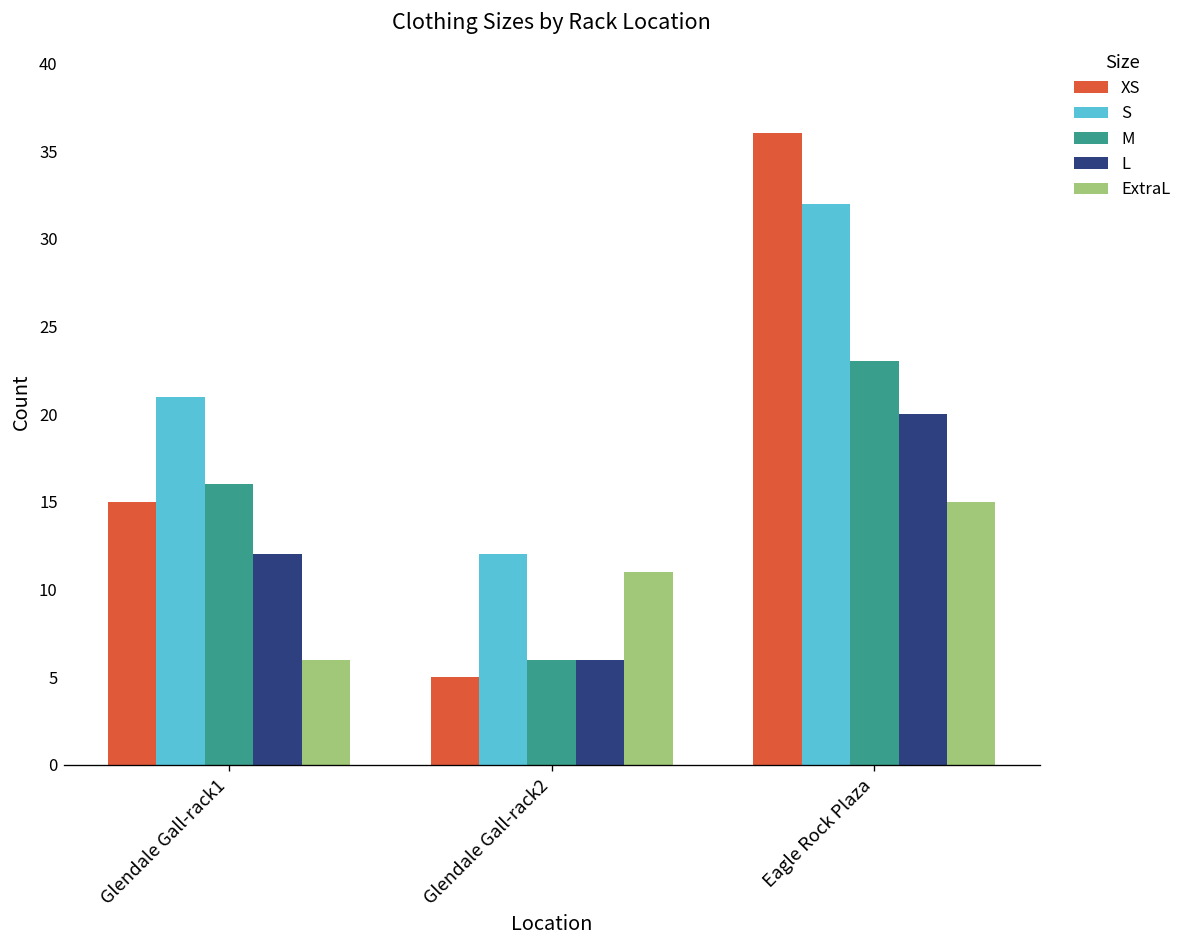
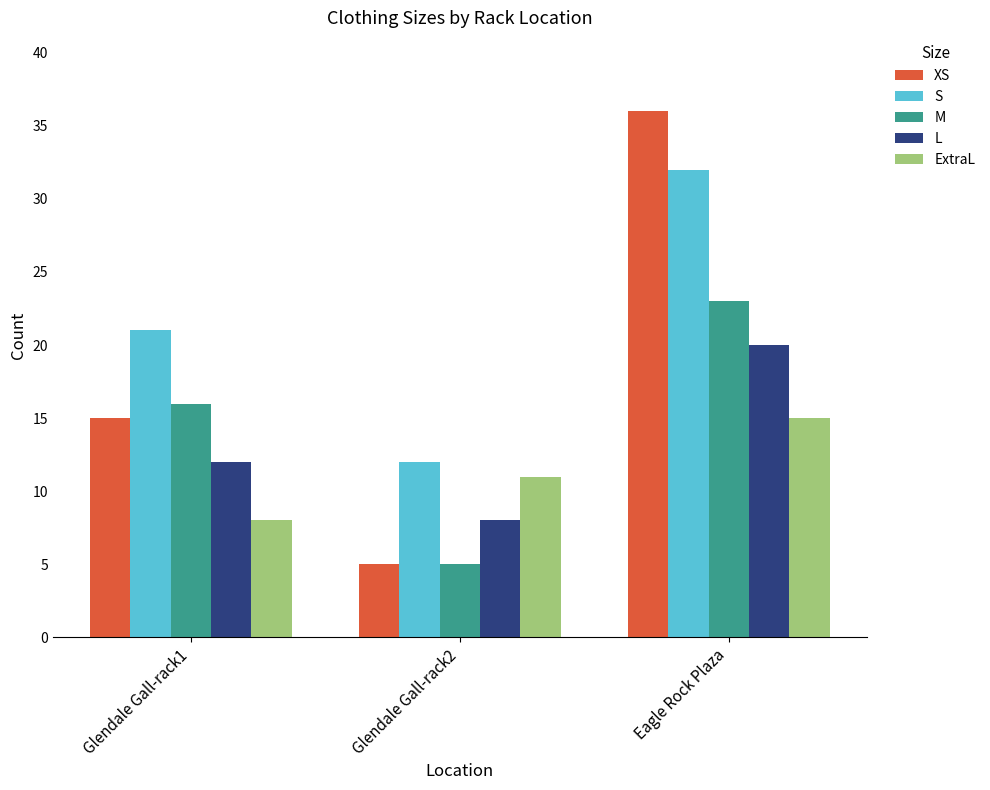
  {
    "XS": {
      "Glendale Gall-rack1": 15,
      "Glendale Gall-rack2": 5,
      "Eagle Rock Plaza": 36
    },
    "S": {
      "Glendale Gall-rack1": 21,
      "Glendale Gall-rack2": 12,
      "Eagle Rock Plaza": 32
    },
    "M": {
      "Glendale Gall-rack1": 16,
-     "Glendale Gall-rack2": 6,
+     "Glendale Gall-rack2": 5,
      "Eagle Rock Plaza": 23
    },
    "L": {
      "Glendale Gall-rack1": 12,
-     "Glendale Gall-rack2": 6,
+     "Glendale Gall-rack2": 8,
      "Eagle Rock Plaza": 20
    },
    "ExtraL": {
-     "Glendale Gall-rack1": 6,
+     "Glendale Gall-rack1": 8,
      "Glendale Gall-rack2": 11,
      "Eagle Rock Plaza": 15
    }
  }
